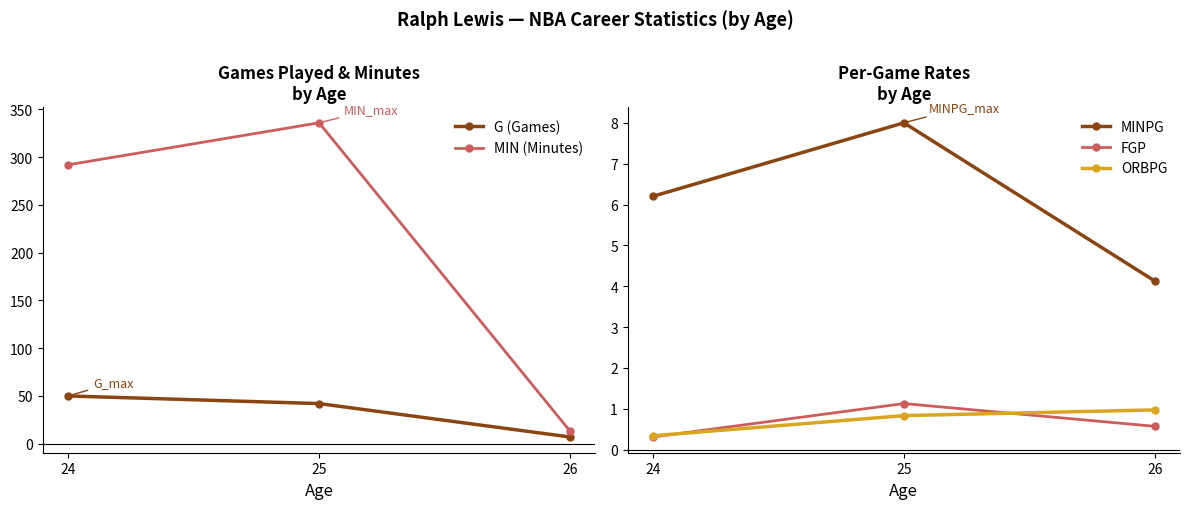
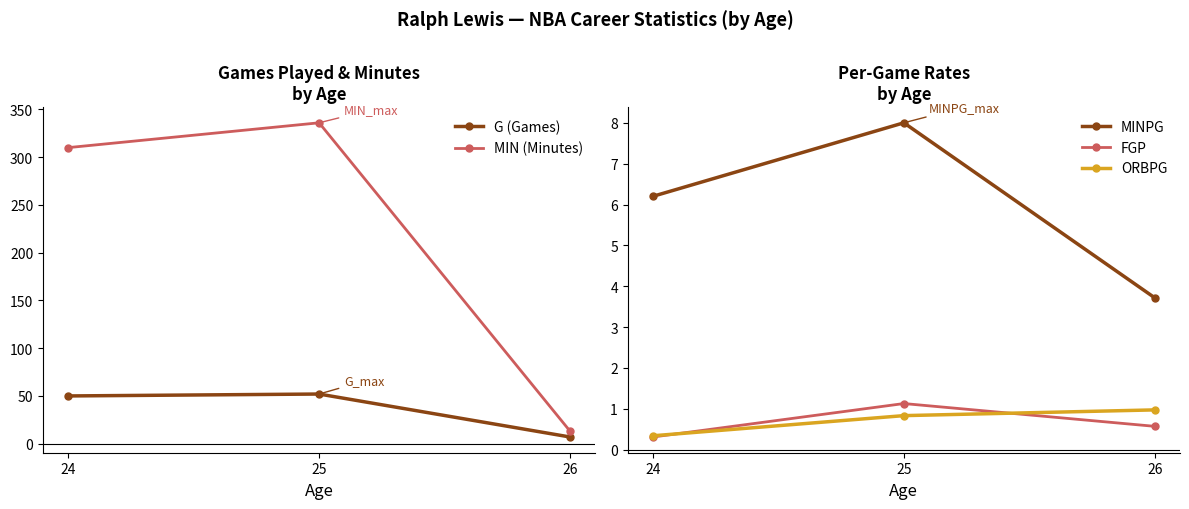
  {
    "Games Played & Minutes by Age": {
      "G (Games)": {
        "24": 50,
-       "25": 40,
+       "25": 50,
        "26": 10
      },
      "MIN (Minutes)": {
-       "24": 290,
+       "24": 310,
        "25": 340,
        "26": 10
      }
    },
    "Per-Game Rates by Age": {
      "MINPG": {
        "24": 6.2,
        "25": 8.0,
-       "26": 4.1
+       "26": 3.7
      },
      "FGP": {
        "25": 1.1,
        "26": 0.6
      },
      "ORBPG": {
        "25": 0.8,
        "26": 1.0
      }
    }
  }
